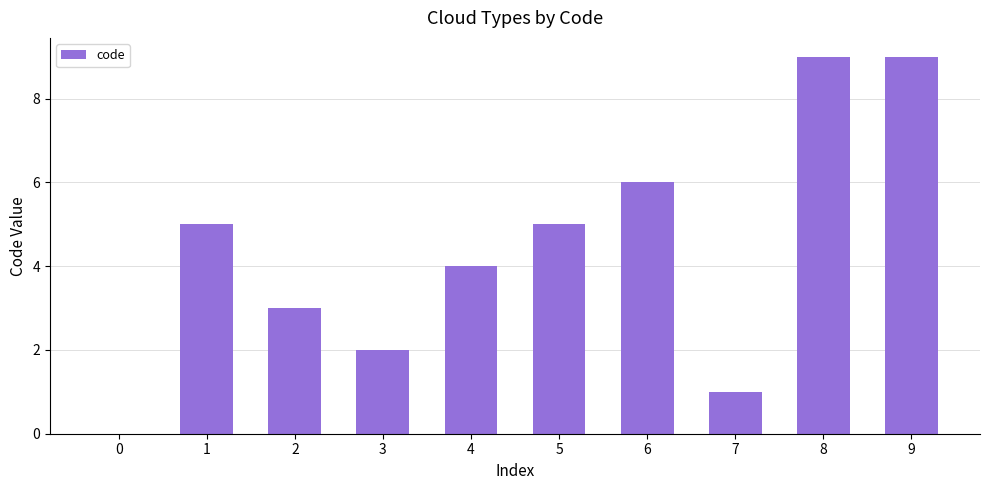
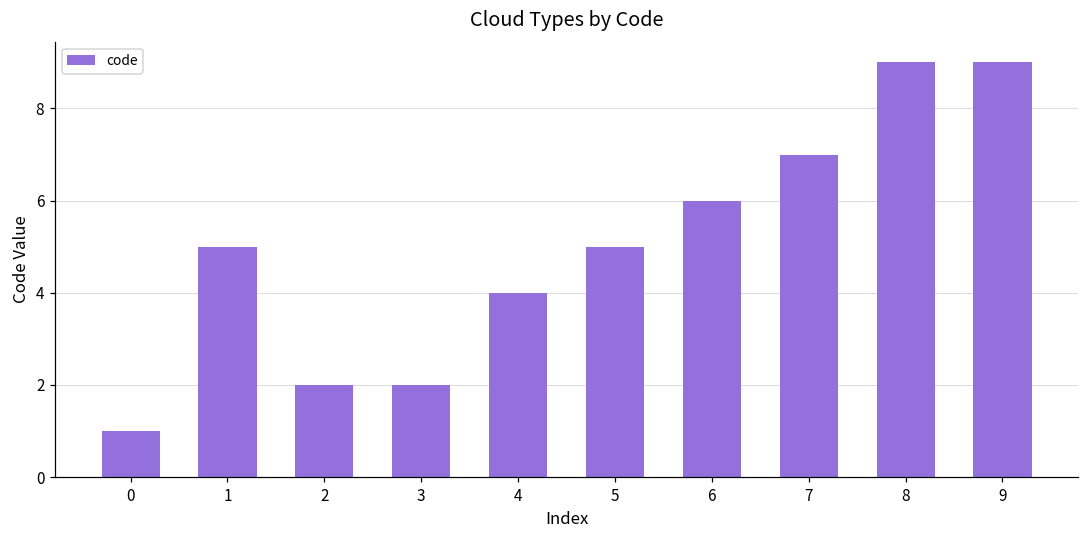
  {
-   "0": 0,
+   "0": 1,
    "1": 5,
-   "2": 3,
+   "2": 2,
    "3": 2,
    "4": 4,
    "5": 5,
    "6": 6,
-   "7": 1,
+   "7": 7,
    "8": 9,
    "9": 9
  }
